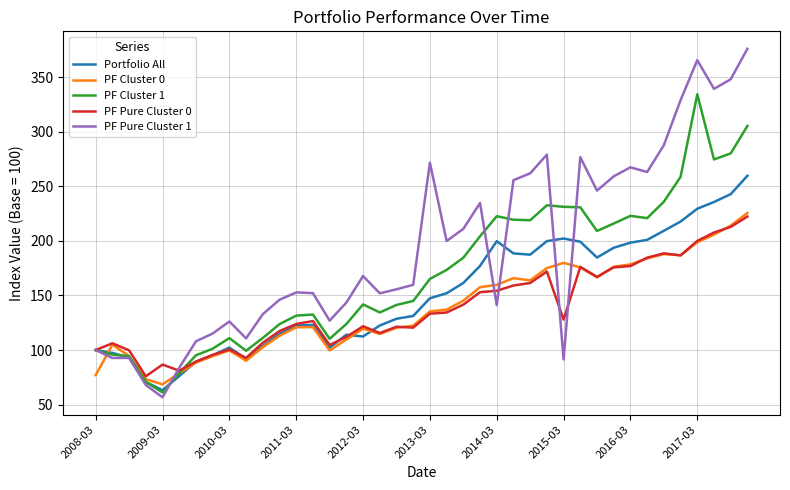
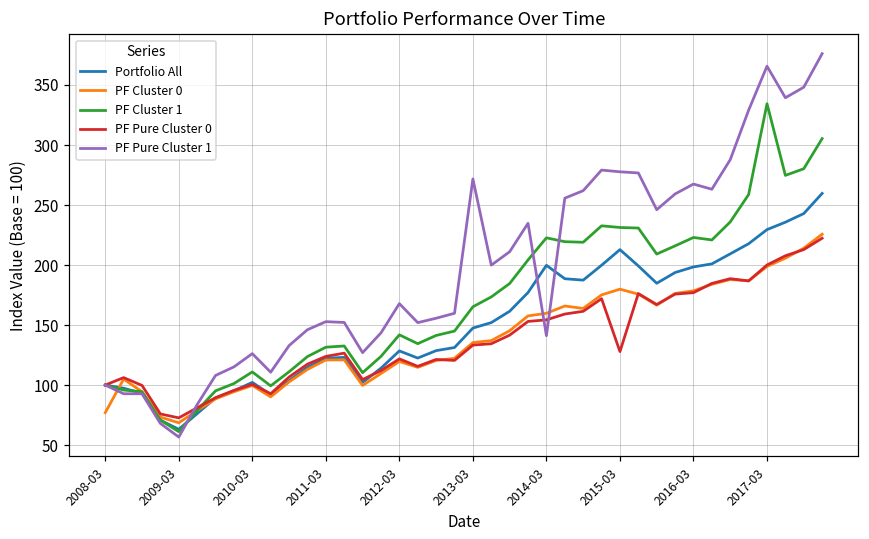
  {
    "Portfolio All": {
-     "2012-03": 112,
+     "2012-03": 128,
      "2013-03": 147,
      "2014-03": 200,
-     "2015-03": 202,
+     "2015-03": 213,
      "2016-03": 198,
      "2017-03": 230
    },
    "PF Cluster 0": {
      "2008-03": 77,
      "2009-03": 69,
      "2014-03": 160,
      "2015-03": 180
    },
    "PF Cluster 1": {
      "2010-03": 111,
      "2011-03": 132,
      "2012-03": 142,
      "2013-03": 165,
      "2014-03": 223,
      "2015-03": 231,
      "2016-03": 223,
      "2017-03": 334
    },
    "PF Pure Cluster 0": {
-     "2009-03": 87,
+     "2009-03": 73,
      "2014-03": 154,
      "2015-03": 128
    },
    "PF Pure Cluster 1": {
      "2009-03": 57,
      "2010-03": 126,
      "2011-03": 153,
      "2012-03": 168,
      "2013-03": 272,
      "2014-03": 141,
-     "2015-03": 91,
+     "2015-03": 278,
      "2016-03": 267,
      "2017-03": 366
    }
  }
